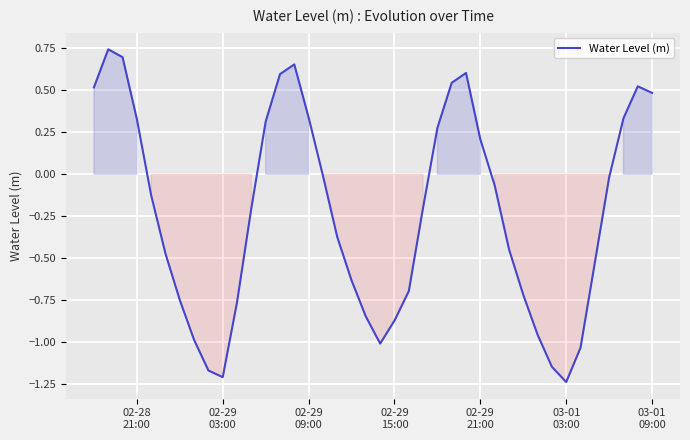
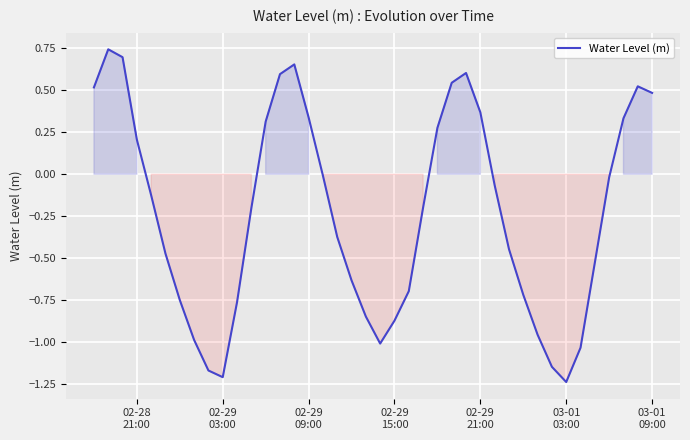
  {
-   "02-28 21:00": 0.33,
+   "02-28 21:00": 0.21,
    "02-29 03:00": -1.21,
    "02-29 09:00": 0.34,
    "02-29 15:00": -0.87,
-   "02-29 21:00": 0.21,
+   "02-29 21:00": 0.37,
    "03-01 03:00": -1.24,
    "03-01 09:00": 0.48
  }
